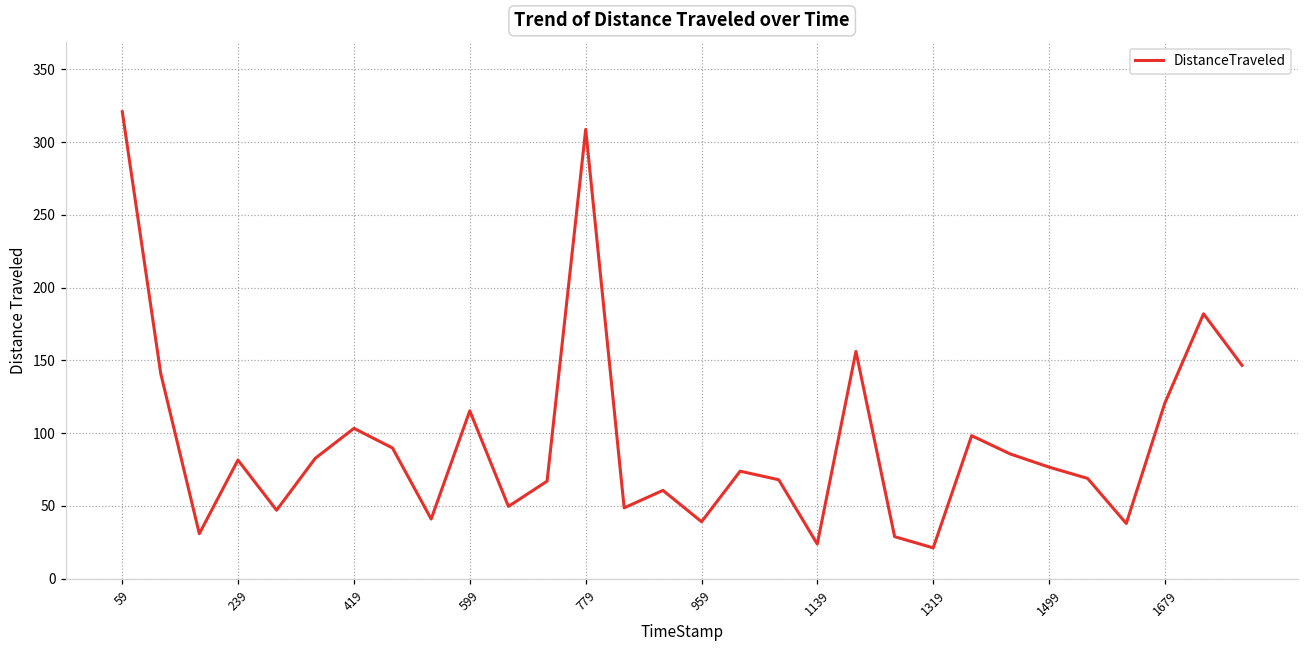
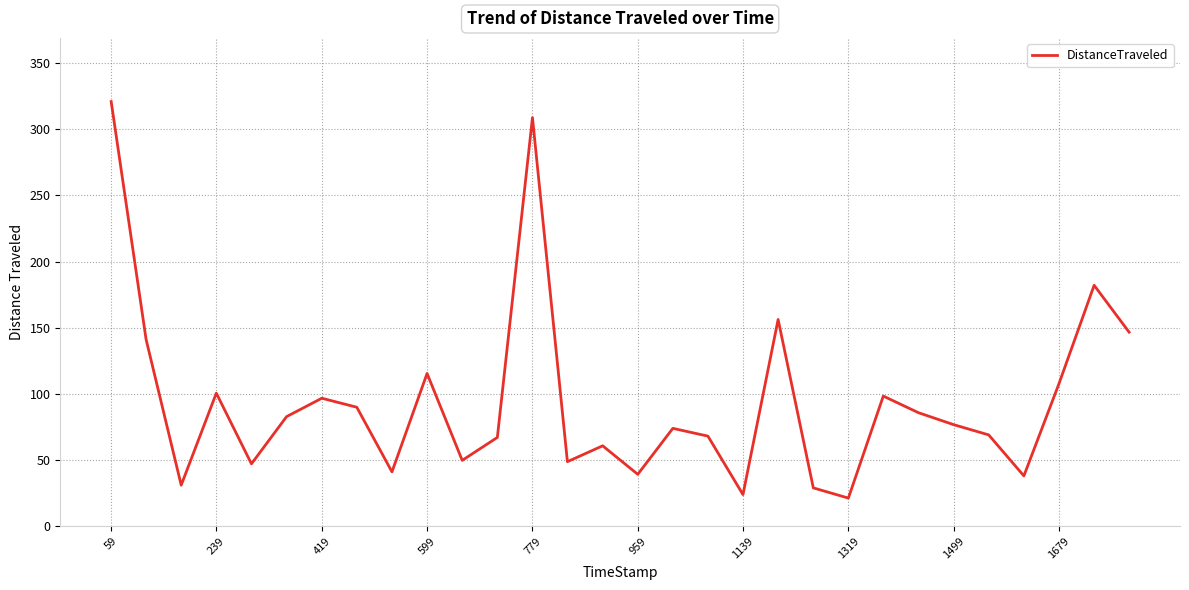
  {
    "59": 321,
-   "239": 82,
-   "419": 103,
+   "239": 100,
+   "419": 97,
    "599": 115,
    "779": 309,
    "959": 39,
    "1139": 24,
    "1319": 21,
    "1499": 77,
-   "1679": 121
+   "1679": 107
  }
